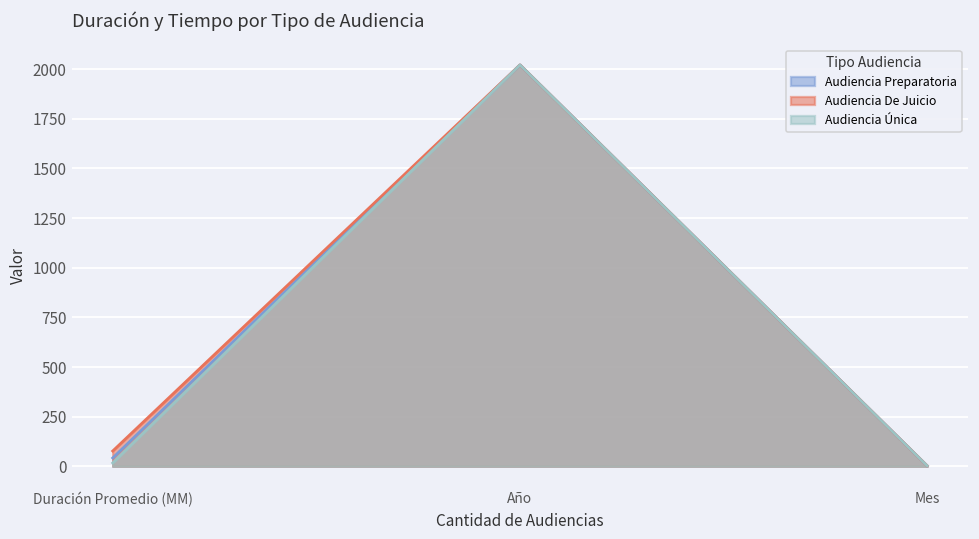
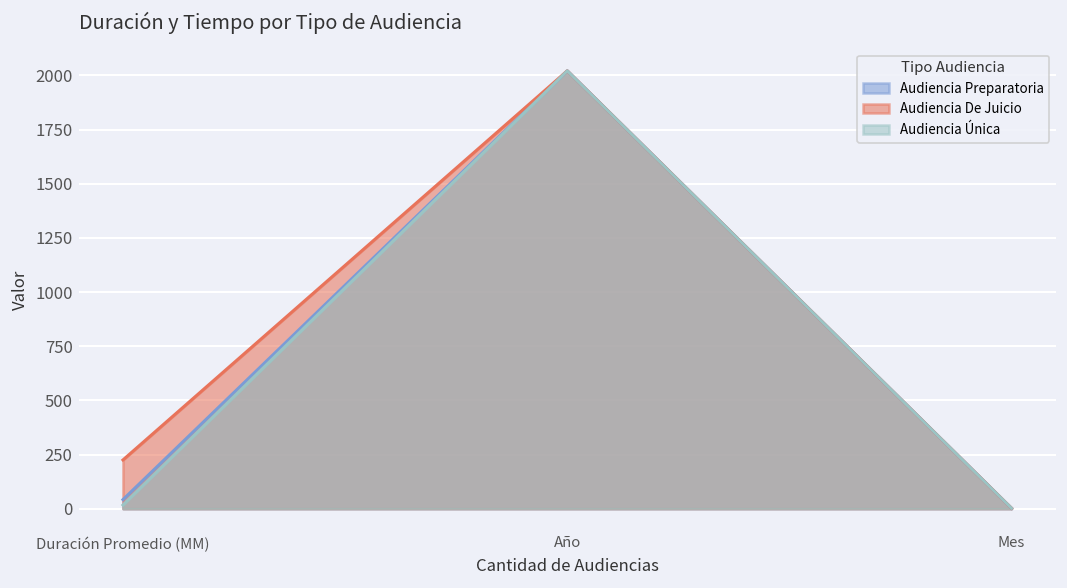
  {
    "Audiencia De Juicio": {
-     "Duración Promedio (MM)": 80
+     "Duración Promedio (MM)": 230
    }
  }
